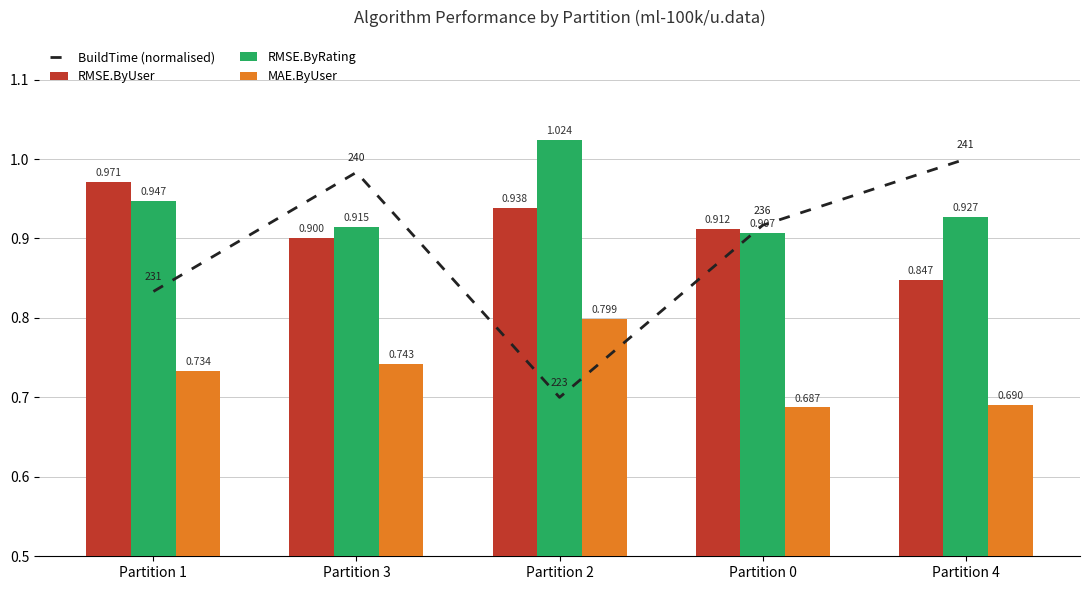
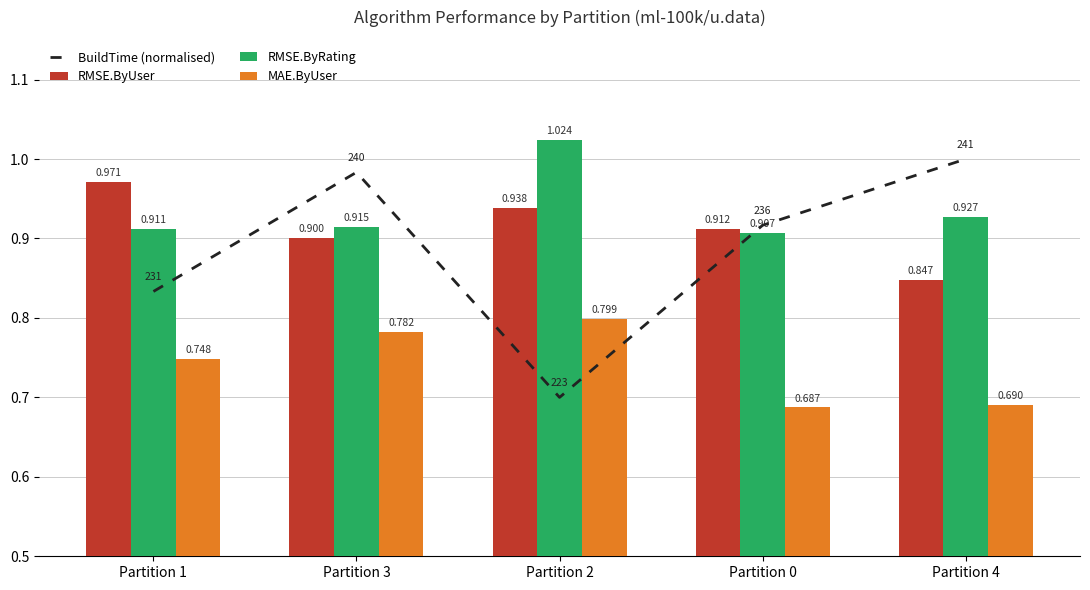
  {
    "RMSE.ByUser": {
      "Partition 1": 0.971,
      "Partition 3": 0.900,
      "Partition 2": 0.938,
      "Partition 0": 0.912,
      "Partition 4": 0.847
    },
    "BuildTime (normalised)": {
      "Partition 1": 0.83,
      "Partition 2": 0.70
    },
    "RMSE.ByRating": {
-     "Partition 1": 0.947,
+     "Partition 1": 0.911,
      "Partition 3": 0.915,
      "Partition 2": 1.024,
      "Partition 4": 0.927
    },
    "MAE.ByUser": {
-     "Partition 1": 0.734,
-     "Partition 3": 0.743,
+     "Partition 1": 0.748,
+     "Partition 3": 0.782,
      "Partition 2": 0.799,
      "Partition 0": 0.687,
      "Partition 4": 0.690
    }
  }
